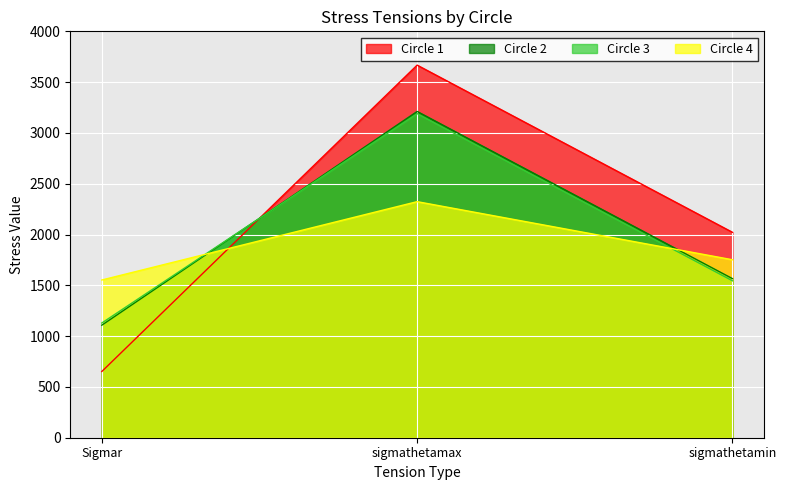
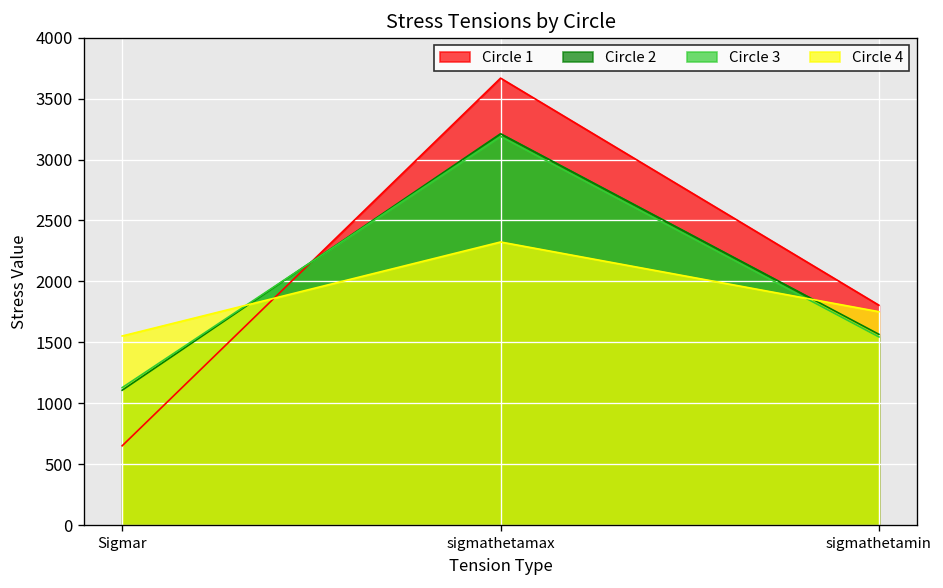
  {
    "Circle 1": {
      "Sigmar": 650,
      "sigmathetamax": 3670,
-     "sigmathetamin": 2020
+     "sigmathetamin": 1800
    },
    "Circle 4": {
      "Sigmar": 1550,
      "sigmathetamax": 2320,
      "sigmathetamin": 1750
    }
  }
